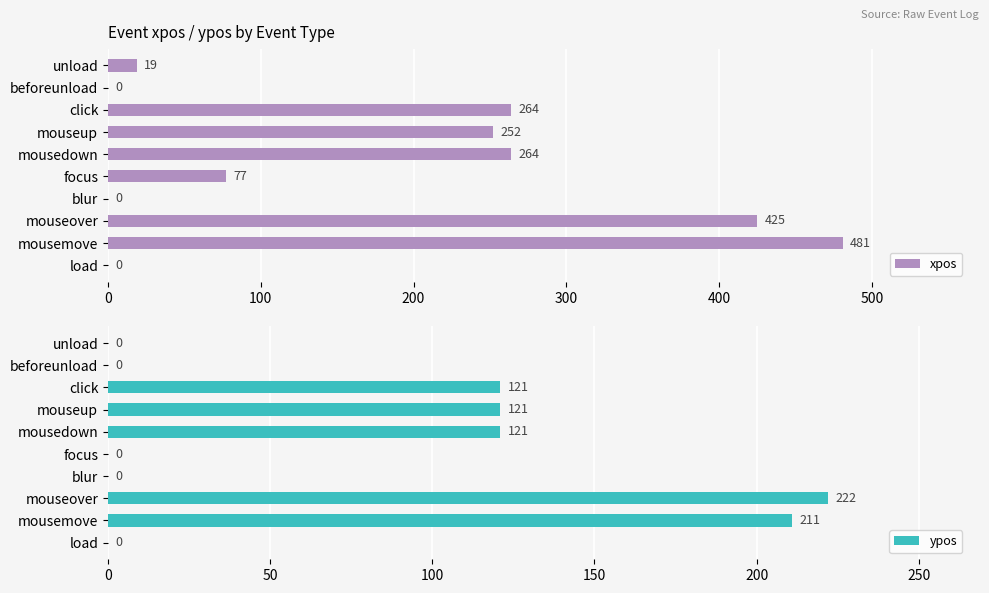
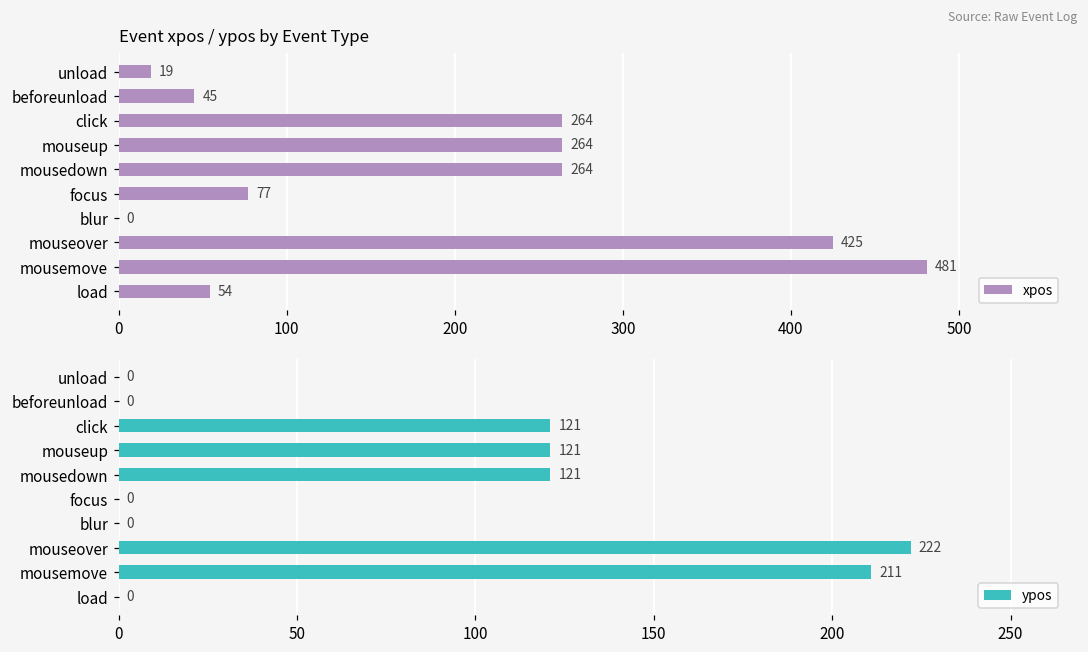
  {
    "Event xpos / ypos by Event Type": {
      "unload": 19,
-     "beforeunload": 0,
+     "beforeunload": 45,
      "click": 264,
-     "mouseup": 252,
+     "mouseup": 264,
      "mousedown": 264,
      "focus": 77,
      "blur": 0,
      "mouseover": 425,
      "mousemove": 481,
-     "load": 0
+     "load": 54
    }
  }
